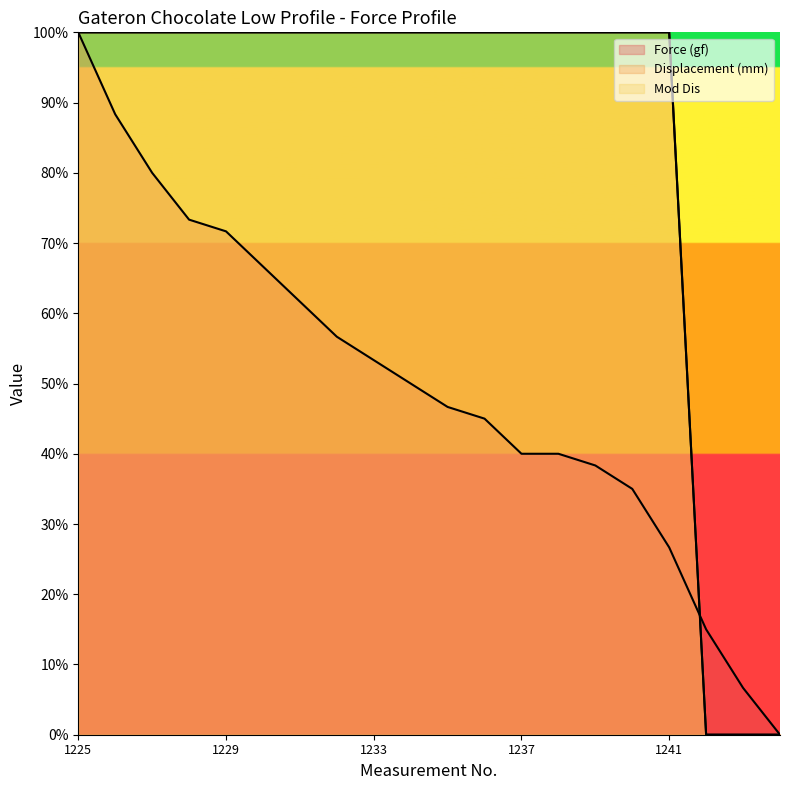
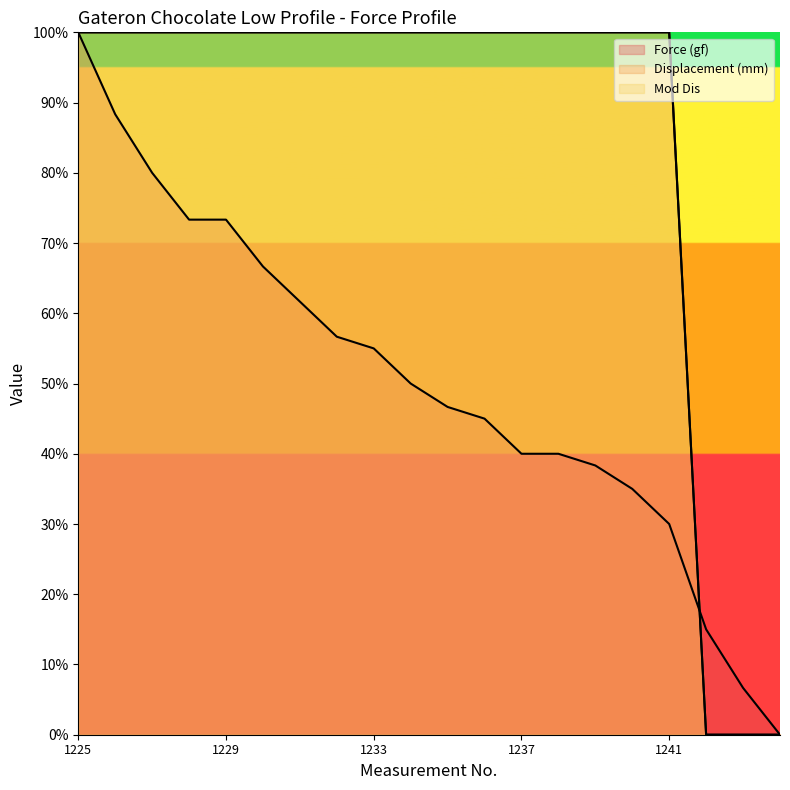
  {
    "Force (gf)": {
-     "1229": "72%",
-     "1233": "53%",
+     "1229": "73%",
+     "1233": "55%",
      "1237": "40%",
-     "1241": "27%"
+     "1241": "30%"
    },
    "Mod Dis": {
      "1229": "100%",
      "1233": "100%",
      "1237": "100%",
      "1241": "100%"
    }
  }
